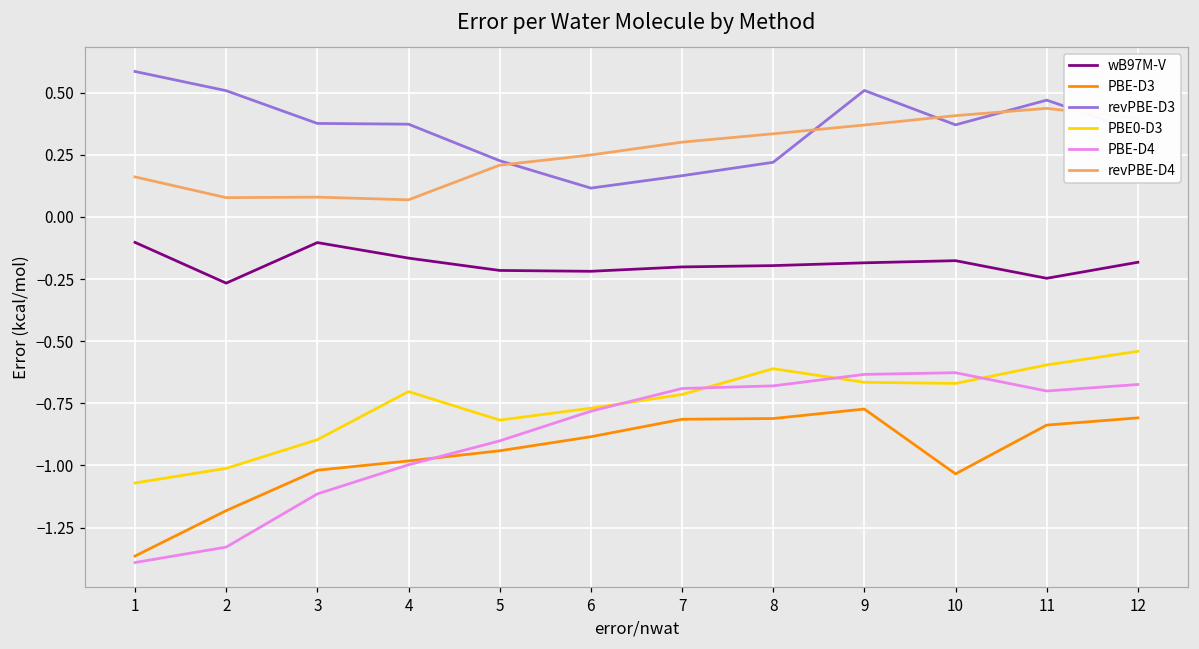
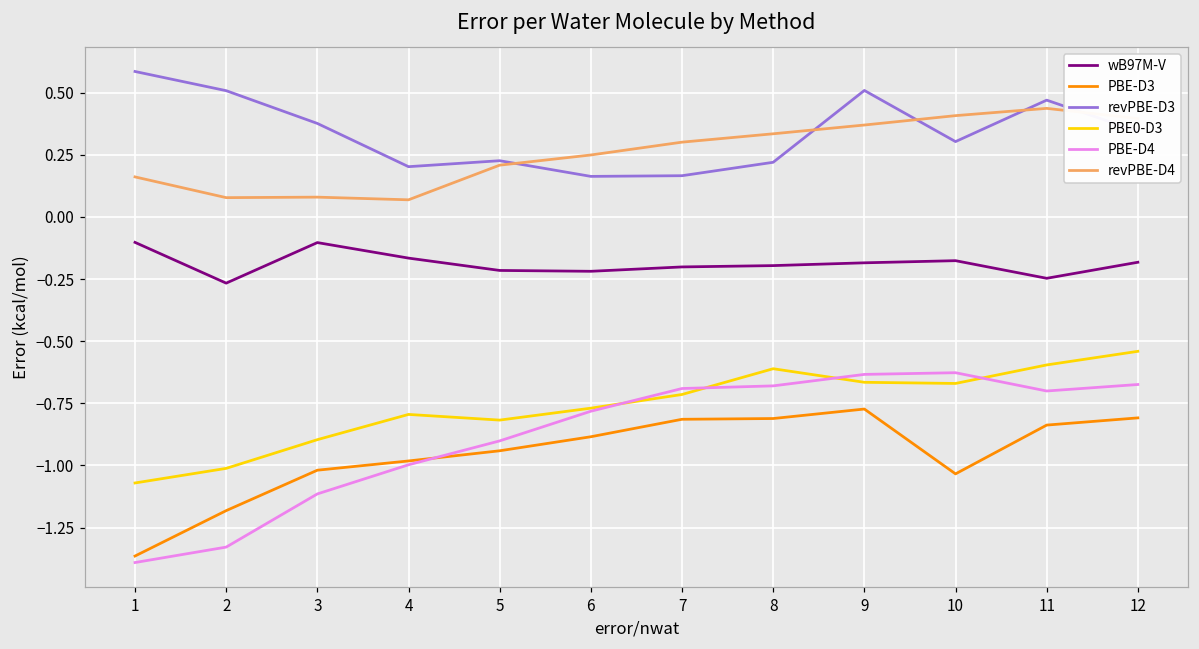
  {
    "wB97M-V": {
      "1": -0.10,
      "2": -0.27,
      "3": -0.10,
      "4": -0.17,
      "5": -0.22,
      "6": -0.22,
      "7": -0.20,
      "8": -0.20,
      "9": -0.18,
      "10": -0.18,
      "11": -0.25,
      "12": -0.18
    },
    "PBE-D3": {
      "1": -1.36,
      "2": -1.18,
      "3": -1.02,
      "4": -0.98,
      "5": -0.94,
      "6": -0.88,
      "7": -0.81,
      "8": -0.81,
      "9": -0.77,
      "10": -1.03,
      "11": -0.84,
      "12": -0.81
    },
    "revPBE-D3": {
      "1": 0.58,
      "2": 0.51,
      "3": 0.38,
-     "4": 0.37,
+     "4": 0.20,
      "5": 0.23,
-     "6": 0.12,
+     "6": 0.16,
      "7": 0.17,
      "8": 0.22,
      "9": 0.51,
-     "10": 0.37,
+     "10": 0.30,
      "11": 0.47
    },
    "PBE0-D3": {
      "1": -1.07,
      "2": -1.01,
      "3": -0.90,
-     "4": -0.70,
+     "4": -0.79,
      "5": -0.82,
      "6": -0.77,
      "7": -0.71,
      "8": -0.61,
      "9": -0.67,
      "10": -0.67,
      "11": -0.60,
      "12": -0.54
    },
    "PBE-D4": {
      "1": -1.39,
      "2": -1.33,
      "3": -1.11,
      "4": -1.00,
      "5": -0.90,
      "6": -0.78,
      "7": -0.69,
      "8": -0.68,
      "9": -0.63,
      "10": -0.63,
      "11": -0.70,
      "12": -0.67
    },
    "revPBE-D4": {
      "1": 0.16,
      "2": 0.08,
      "3": 0.08,
      "4": 0.07,
      "5": 0.21,
      "6": 0.25,
      "7": 0.30,
      "8": 0.33,
      "9": 0.37,
      "10": 0.41,
      "11": 0.44
    }
  }
